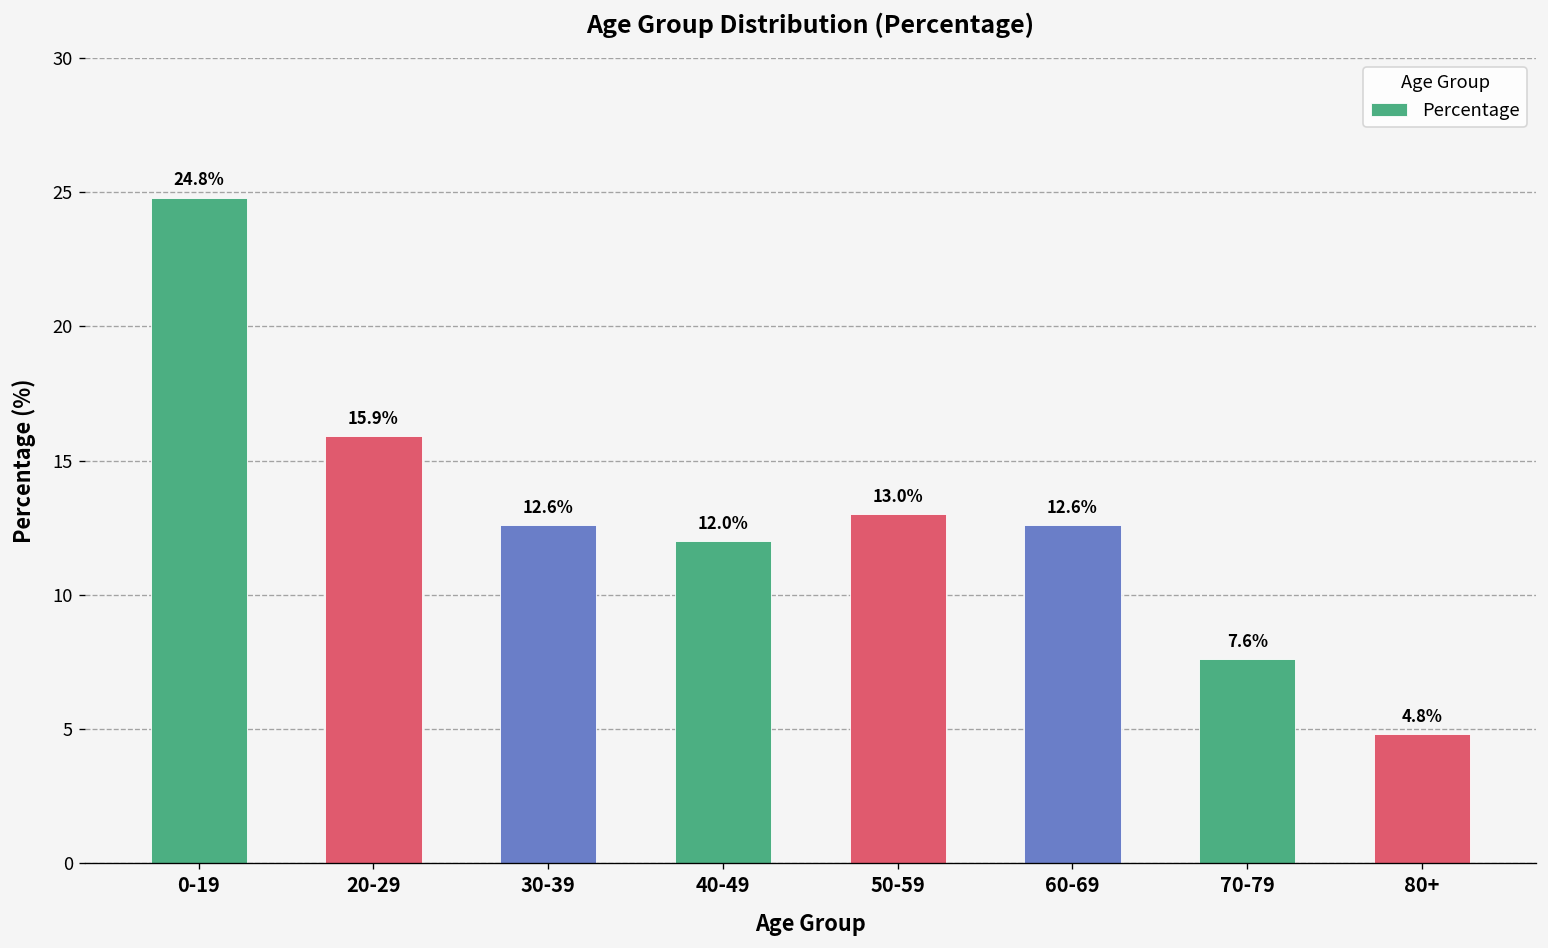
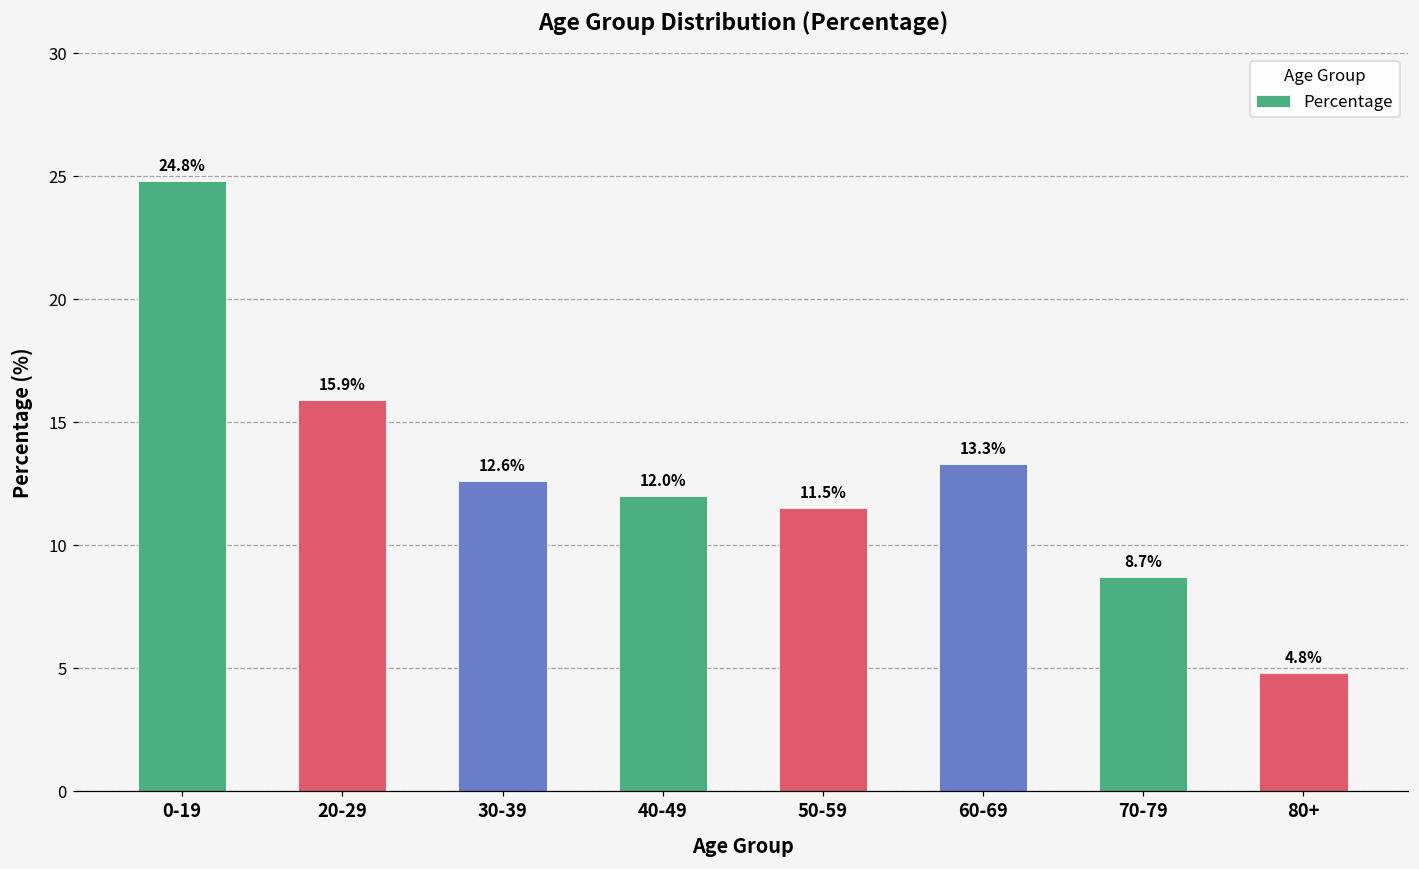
  {
    "0-19": "24.8%",
    "20-29": "15.9%",
    "30-39": "12.6%",
    "40-49": "12.0%",
-   "50-59": "13.0%",
-   "60-69": "12.6%",
-   "70-79": "7.6%",
+   "50-59": "11.5%",
+   "60-69": "13.3%",
+   "70-79": "8.7%",
    "80+": "4.8%"
  }
